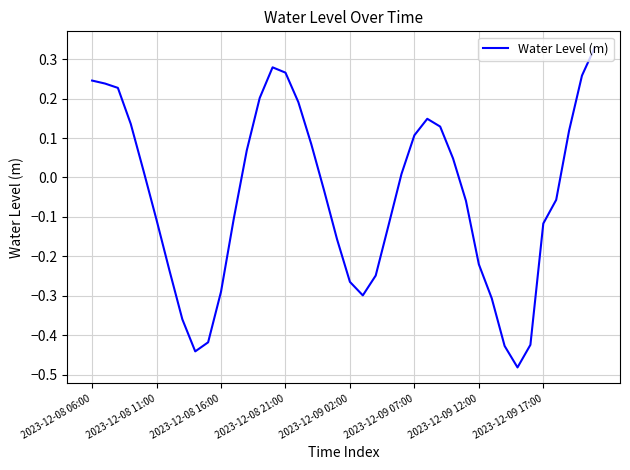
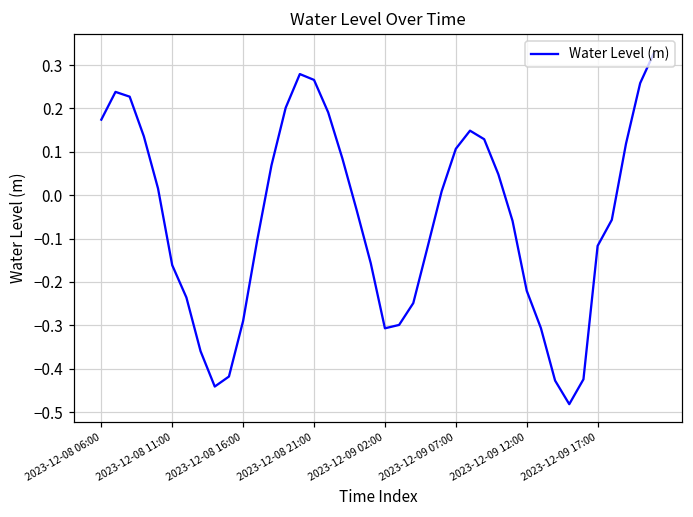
  {
-   "2023-12-08 06:00": 0.25,
-   "2023-12-08 11:00": -0.11,
+   "2023-12-08 06:00": 0.17,
+   "2023-12-08 11:00": -0.16,
    "2023-12-08 16:00": -0.29,
    "2023-12-08 21:00": 0.27,
-   "2023-12-09 02:00": -0.26,
+   "2023-12-09 02:00": -0.31,
    "2023-12-09 07:00": 0.11,
    "2023-12-09 12:00": -0.22,
    "2023-12-09 17:00": -0.12
  }
